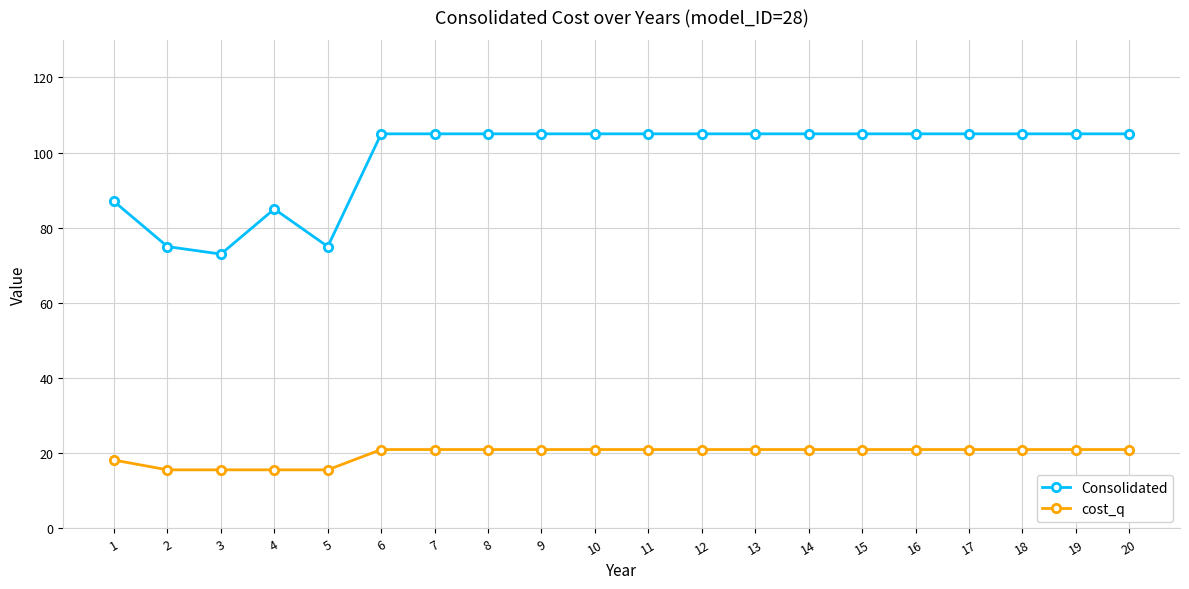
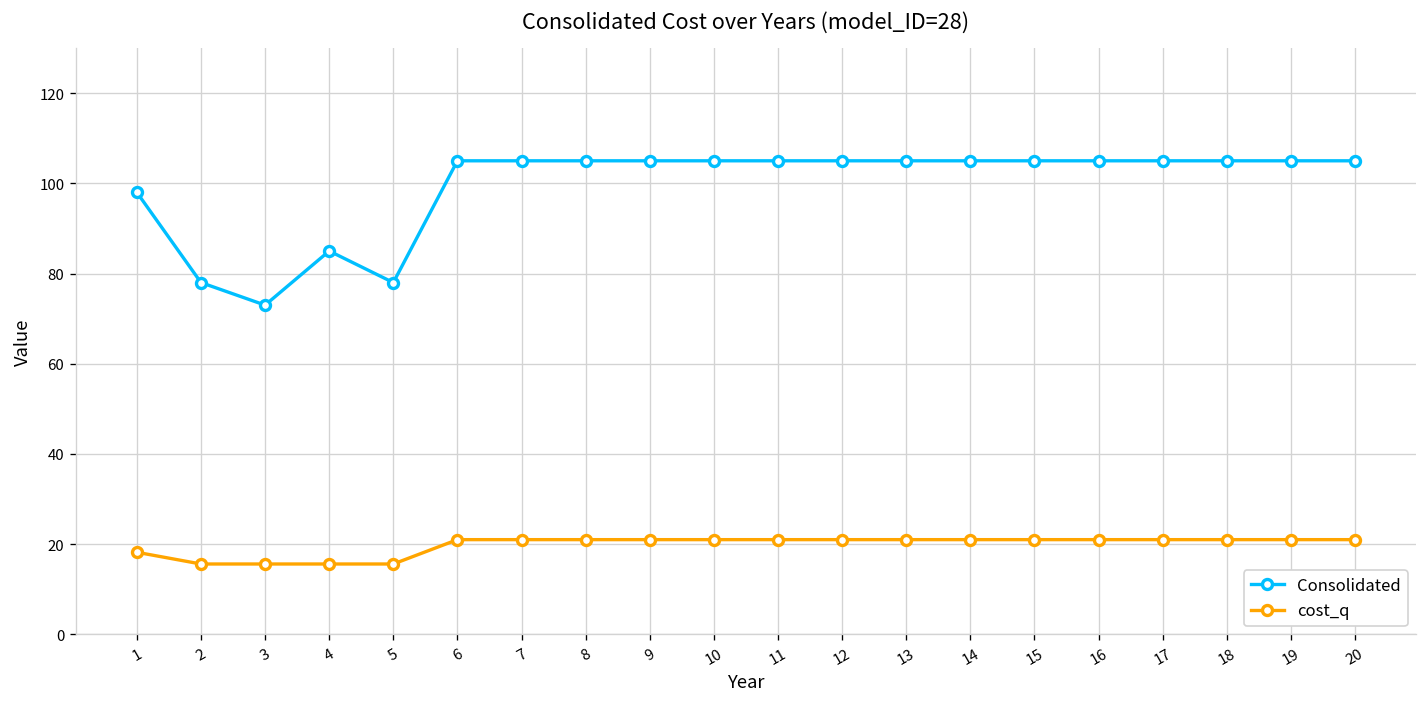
  {
    "Consolidated": {
-     "1": 87,
-     "2": 75,
+     "1": 98,
+     "2": 78,
      "3": 73,
      "4": 85,
-     "5": 75,
+     "5": 78,
      "6": 105,
      "7": 105,
      "8": 105,
      "9": 105,
      "10": 105,
      "11": 105,
      "12": 105,
      "13": 105,
      "14": 105,
      "15": 105,
      "16": 105,
      "17": 105,
      "18": 105,
      "19": 105,
      "20": 105
    },
    "cost_q": {
      "1": 18,
      "2": 16,
      "3": 16,
      "4": 16,
      "5": 16,
      "6": 21,
      "7": 21,
      "8": 21,
      "9": 21,
      "10": 21,
      "11": 21,
      "12": 21,
      "13": 21,
      "14": 21,
      "15": 21,
      "16": 21,
      "17": 21,
      "18": 21,
      "19": 21,
      "20": 21
    }
  }
